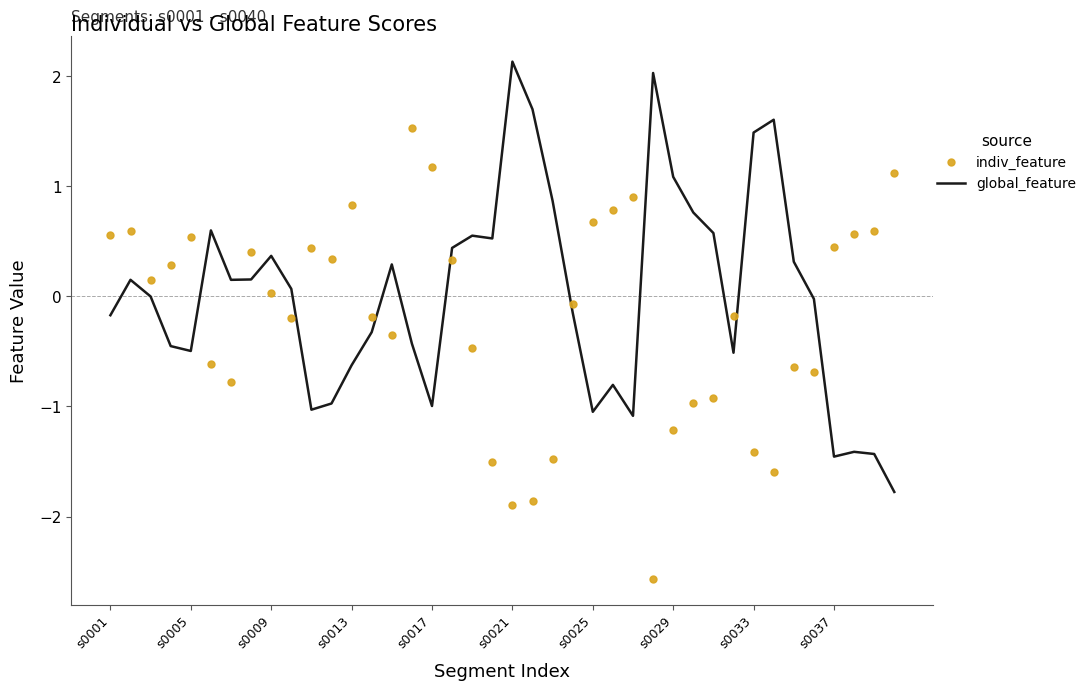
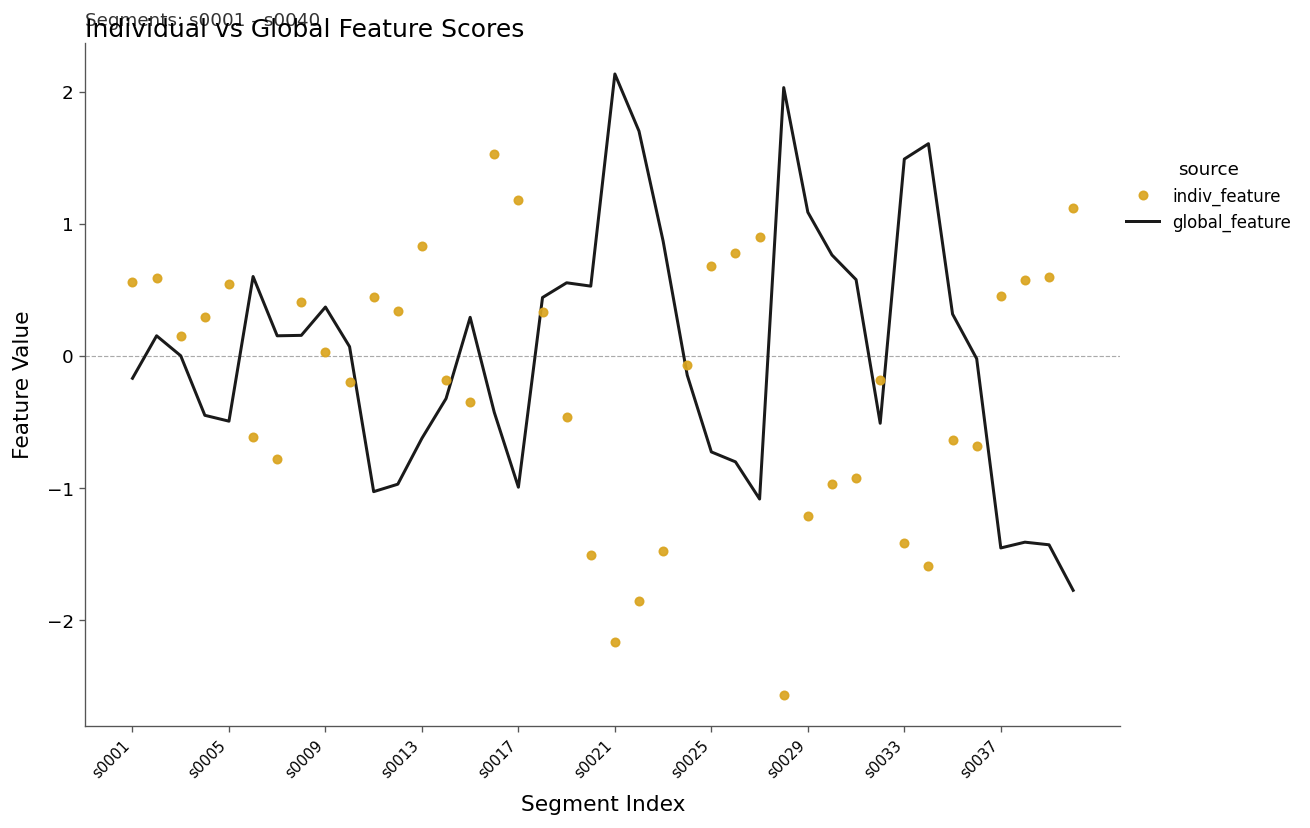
  {
    "indiv_feature": {
      "s0001": 0.56,
      "s0005": 0.54,
      "s0009": 0.03,
      "s0013": 0.83,
      "s0017": 1.18,
-     "s0021": -1.89,
+     "s0021": -2.17,
      "s0025": 0.68,
      "s0029": -1.22,
      "s0033": -1.42,
      "s0037": 0.45
    },
    "global_feature": {
      "s0001": -0.17,
      "s0005": -0.50,
      "s0009": 0.37,
      "s0013": -0.63,
      "s0017": -1.00,
      "s0021": 2.13,
-     "s0025": -1.05,
+     "s0025": -0.73,
      "s0029": 1.09,
      "s0033": 1.49,
      "s0037": -1.46
    }
  }
